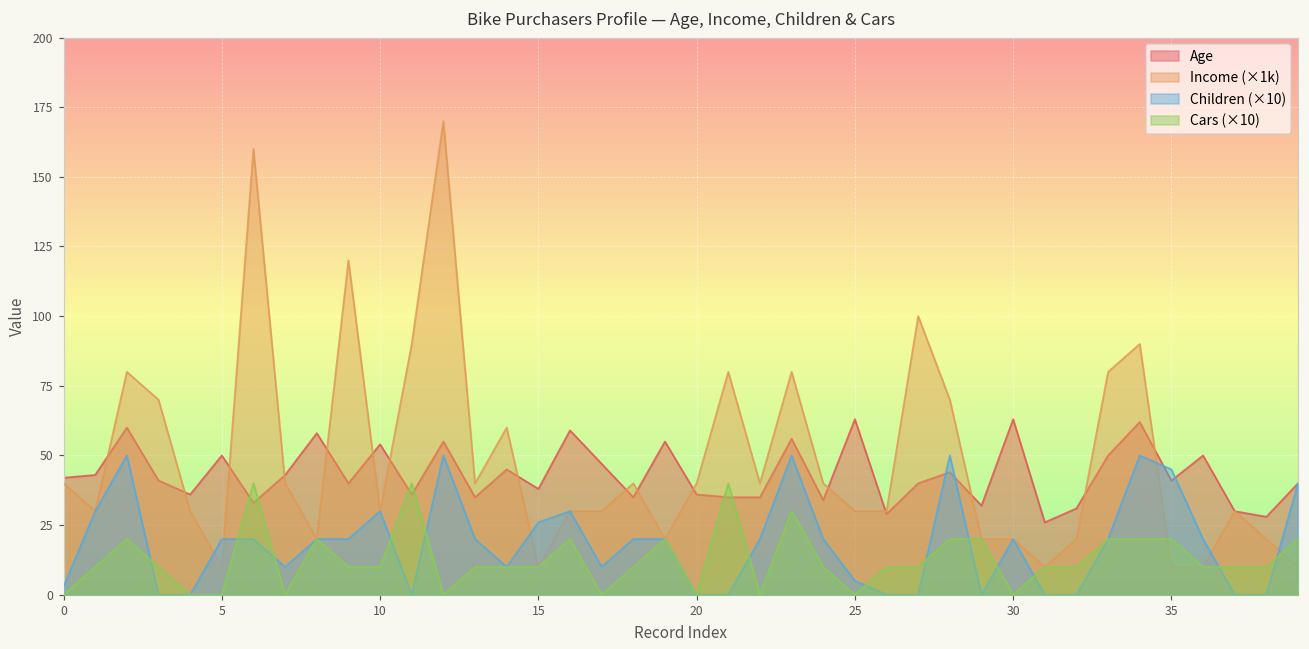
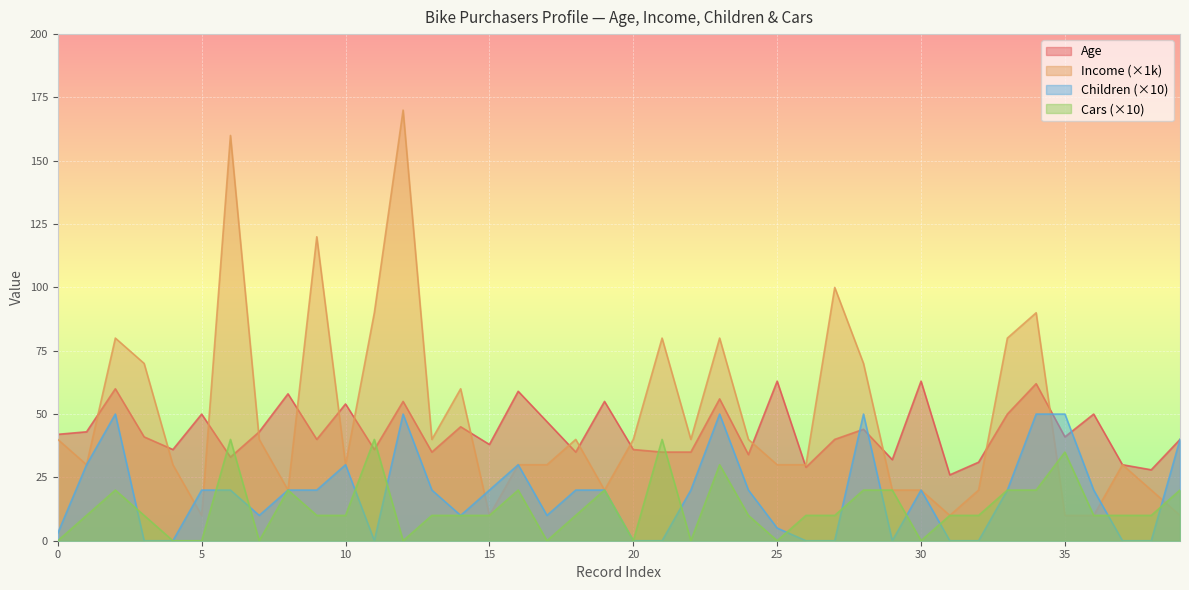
  {
    "Children (×10)": {
      "0": 3,
      "5": 20,
-     "15": 26,
+     "15": 20,
      "25": 5,
-     "35": 45
+     "35": 50
    },
    "Cars (×10)": {
      "0": 0,
      "5": 0,
      "10": 10,
      "25": 0,
      "30": 0,
-     "35": 20
+     "35": 35
    }
  }
